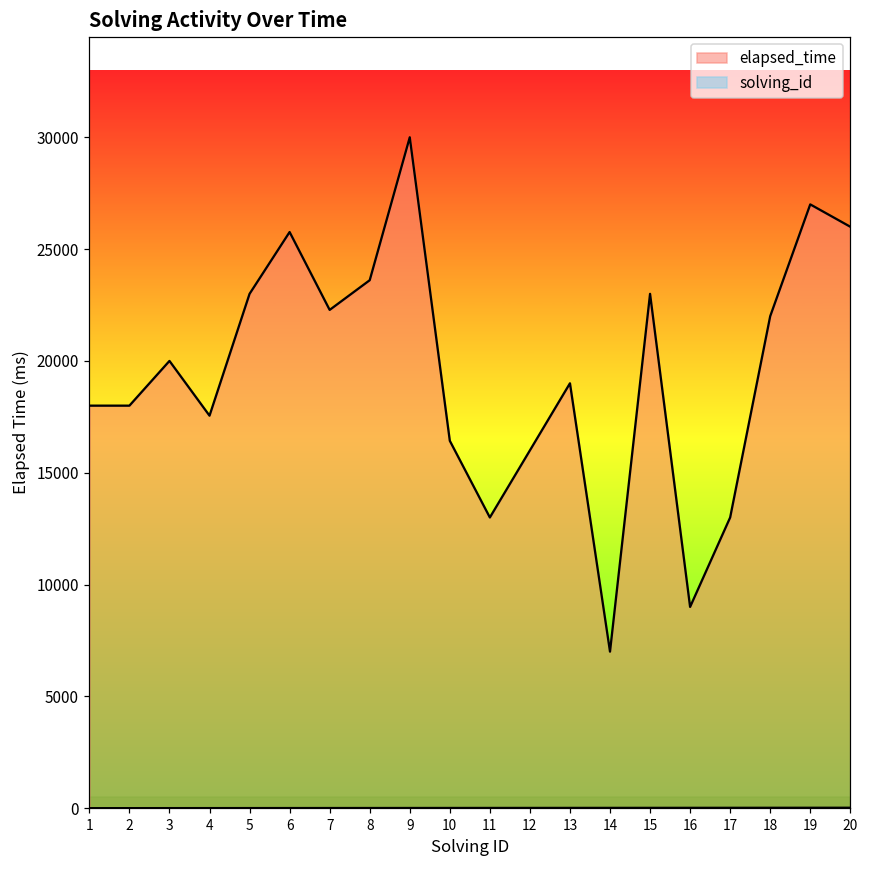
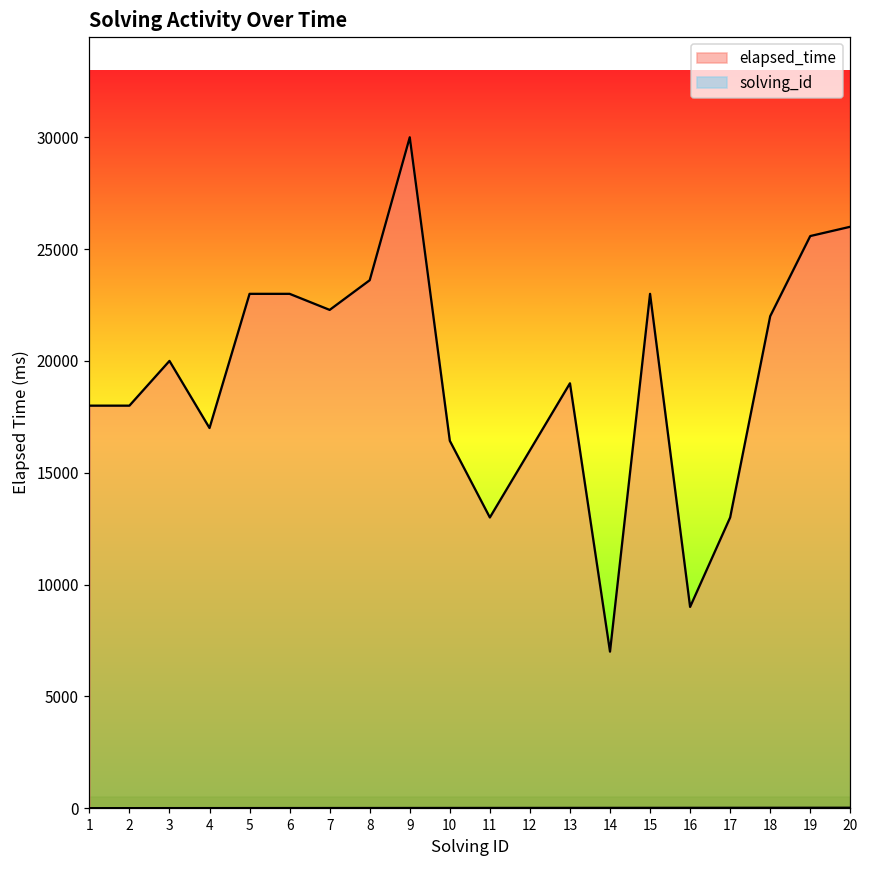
  {
    "elapsed_time": {
      "1": 18000,
      "2": 18000,
      "3": 20000,
-     "4": 17600,
+     "4": 17000,
      "5": 23000,
-     "6": 25800,
+     "6": 23000,
      "7": 22300,
      "8": 23600,
      "9": 30000,
      "10": 16400,
      "11": 13000,
      "12": 16000,
      "13": 19000,
      "14": 7000,
      "15": 23000,
      "16": 9000,
      "17": 13000,
      "18": 22000,
-     "19": 27000,
+     "19": 25600,
      "20": 26000
    },
    "solving_id": {
      "1": 0,
      "2": 0,
      "3": 0,
      "4": 0,
      "5": 0,
      "6": 0,
      "7": 0,
      "8": 0,
      "9": 0,
      "10": 0,
      "11": 0,
      "12": 0,
      "13": 0,
      "14": 0,
      "15": 0,
      "16": 0,
      "17": 0,
      "18": 0,
      "19": 0,
      "20": 0
    }
  }
